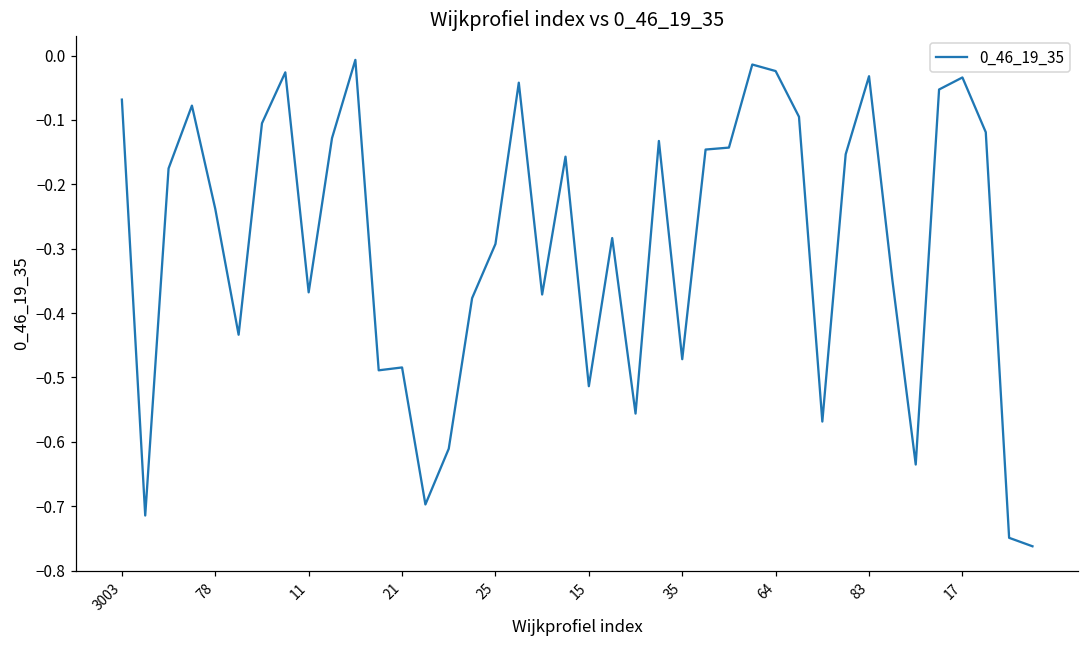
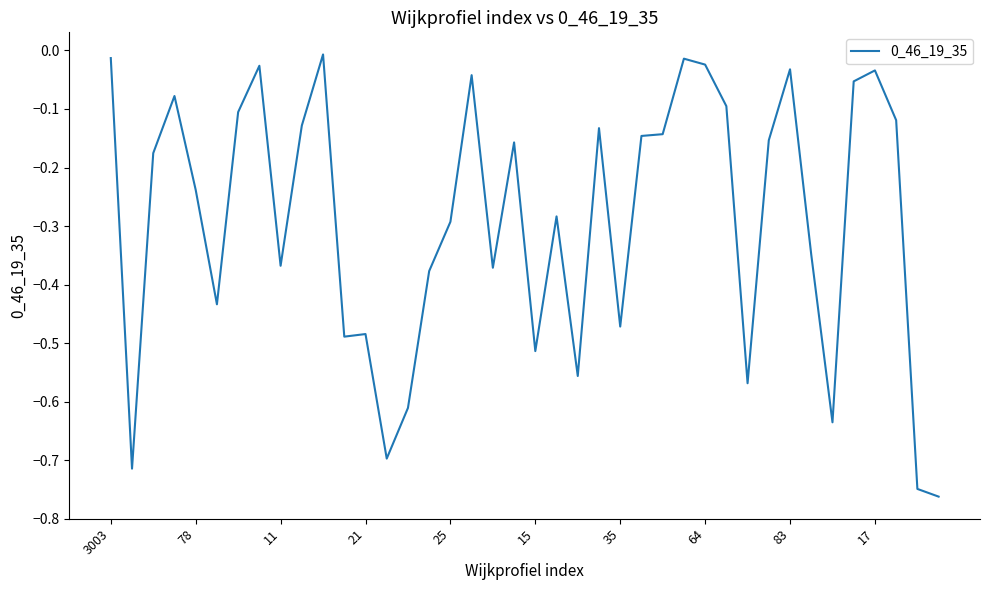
  {
-   "3003": -0.07,
+   "3003": -0.01,
    "78": -0.24,
    "64": -0.02,
    "83": -0.03
  }
